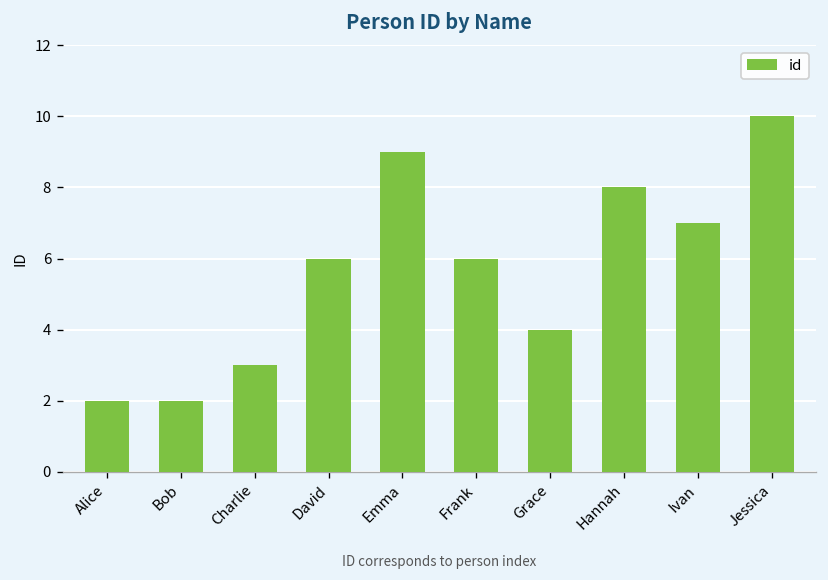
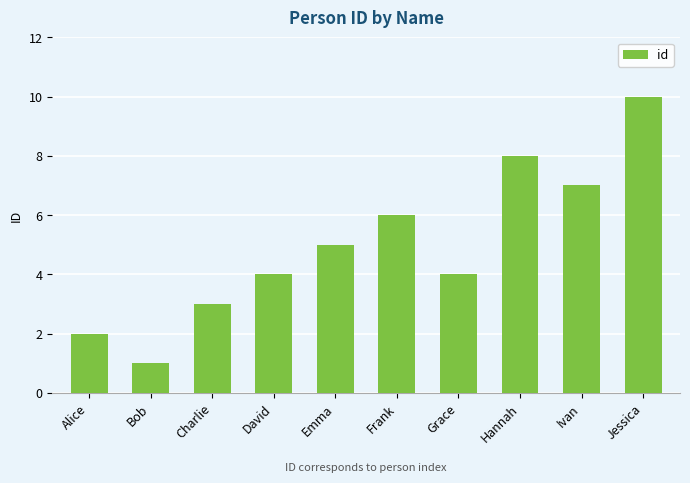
  {
    "Alice": 2,
-   "Bob": 2,
+   "Bob": 1,
    "Charlie": 3,
-   "David": 6,
-   "Emma": 9,
+   "David": 4,
+   "Emma": 5,
    "Frank": 6,
    "Grace": 4,
    "Hannah": 8,
    "Ivan": 7,
    "Jessica": 10
  }
